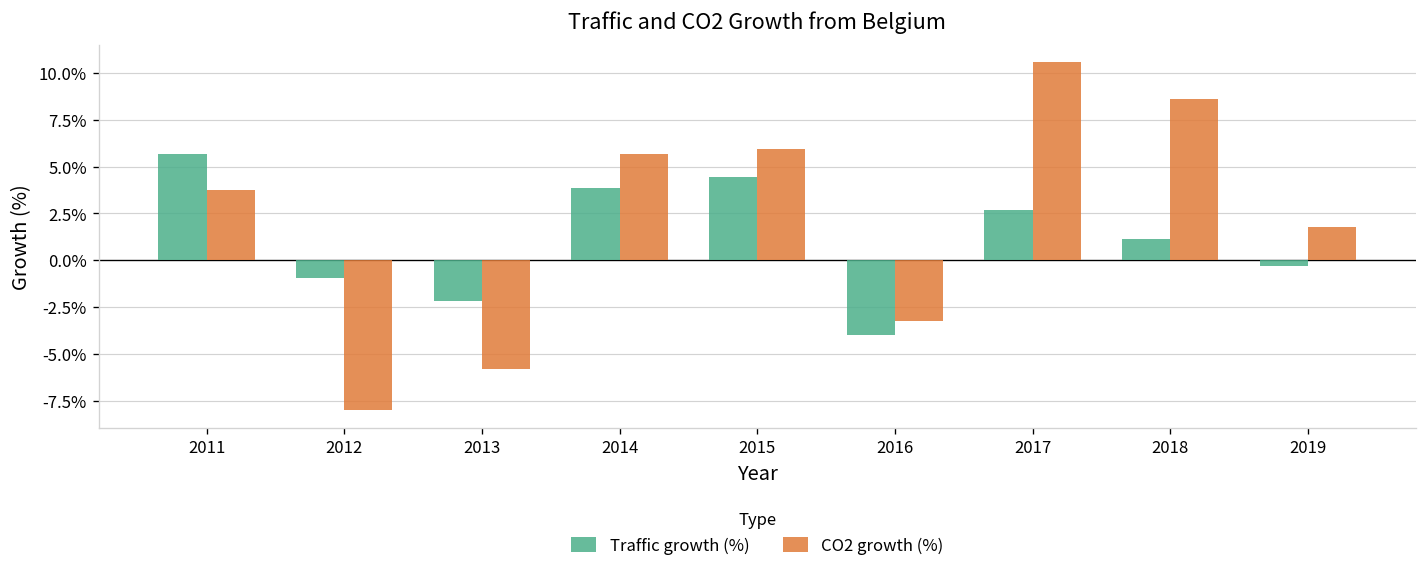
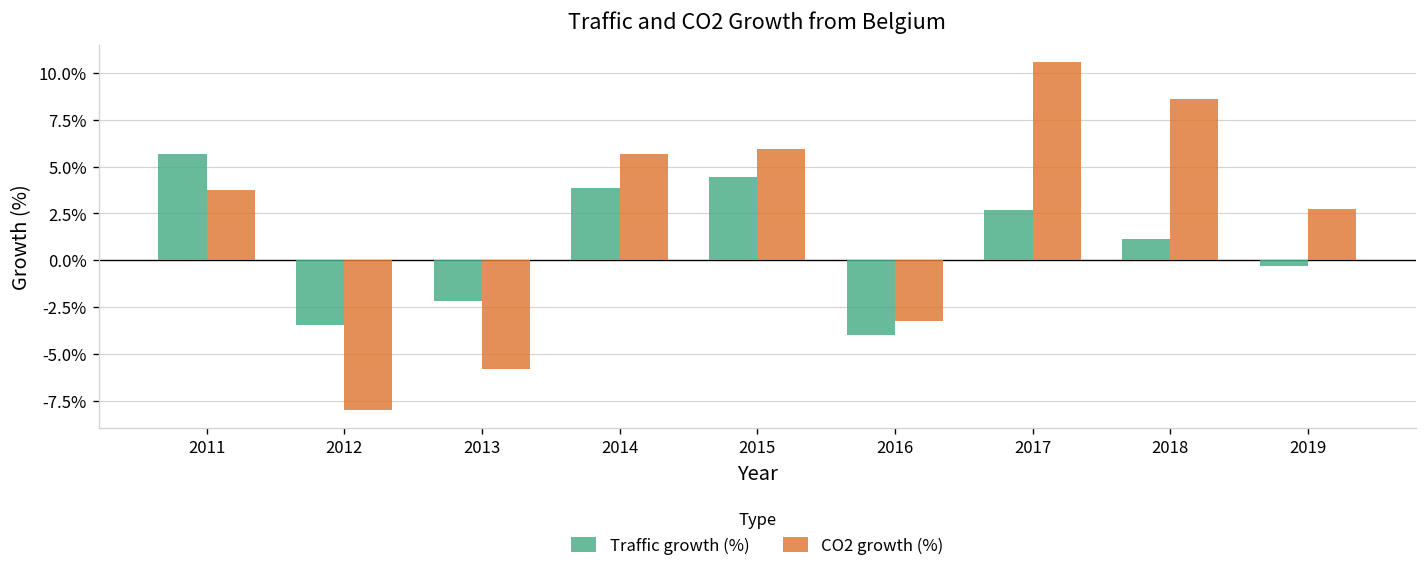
  {
    "Traffic growth (%)": {
      "2011": "5.7%",
-     "2012": "-0.9%",
+     "2012": "-3.5%",
      "2013": "-2.2%",
      "2014": "3.9%",
      "2015": "4.4%",
      "2016": "-4.0%",
      "2017": "2.7%",
      "2018": "1.1%",
      "2019": "-0.3%"
    },
    "CO2 growth (%)": {
      "2011": "3.8%",
      "2012": "-8.0%",
      "2013": "-5.8%",
      "2014": "5.7%",
      "2015": "5.9%",
      "2016": "-3.3%",
      "2017": "10.6%",
      "2018": "8.6%",
-     "2019": "1.8%"
+     "2019": "2.7%"
    }
  }
